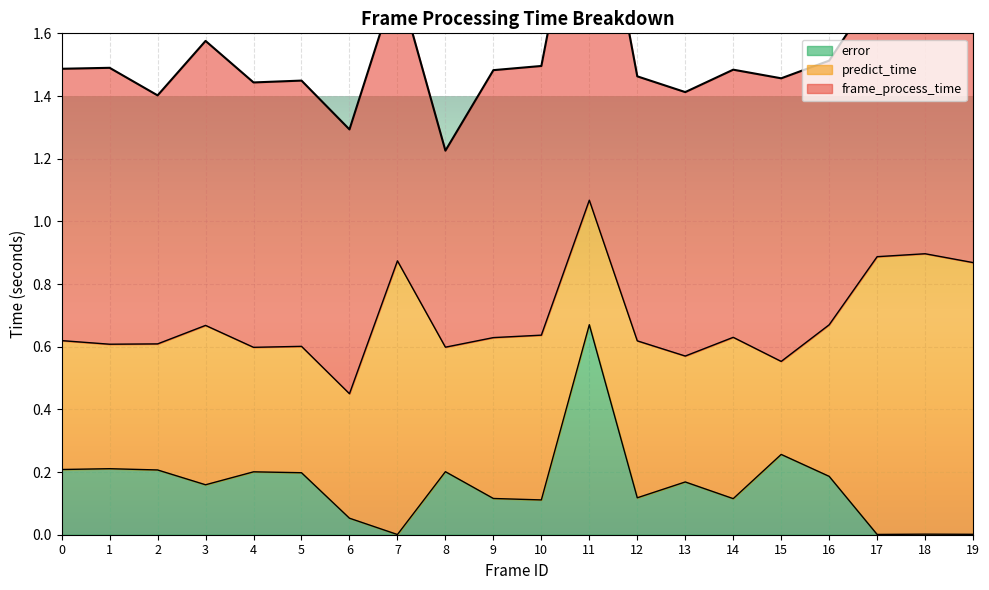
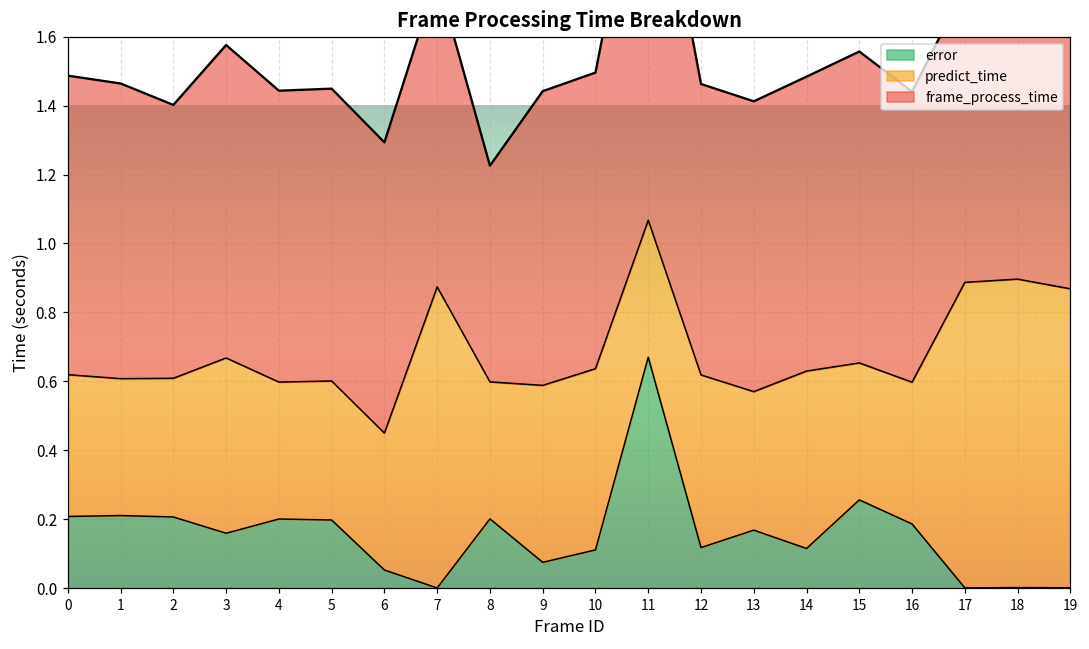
  {
    "error": {
      "0": 0.21,
      "1": 0.21,
      "2": 0.21,
      "3": 0.16,
      "4": 0.20,
      "5": 0.20,
      "6": 0.05,
      "7": 0.00,
      "8": 0.20,
-     "9": 0.12,
+     "9": 0.08,
      "10": 0.11,
      "11": 0.67,
      "12": 0.12,
      "13": 0.17,
      "14": 0.12,
      "15": 0.26,
      "16": 0.19,
      "17": 0.00,
      "18": 0.00,
      "19": 0.00
    },
    "predict_time": {
      "0": 0.41,
      "1": 0.40,
      "2": 0.40,
      "3": 0.51,
      "4": 0.40,
      "5": 0.40,
      "6": 0.40,
      "7": 0.87,
      "8": 0.40,
      "9": 0.51,
      "10": 0.53,
      "11": 0.40,
      "12": 0.50,
      "13": 0.40,
      "14": 0.51,
-     "15": 0.30,
-     "16": 0.48,
+     "15": 0.40,
+     "16": 0.41,
      "17": 0.89,
      "18": 0.89,
      "19": 0.87
    },
    "frame_process_time": {
      "0": 0.87,
-     "1": 0.88,
+     "1": 0.86,
      "2": 0.79,
      "3": 0.91,
      "4": 0.85,
      "5": 0.85,
      "6": 0.84,
      "8": 0.63,
      "9": 0.85,
      "10": 0.86,
      "12": 0.84,
      "13": 0.84,
      "14": 0.85,
      "15": 0.90
    }
  }
